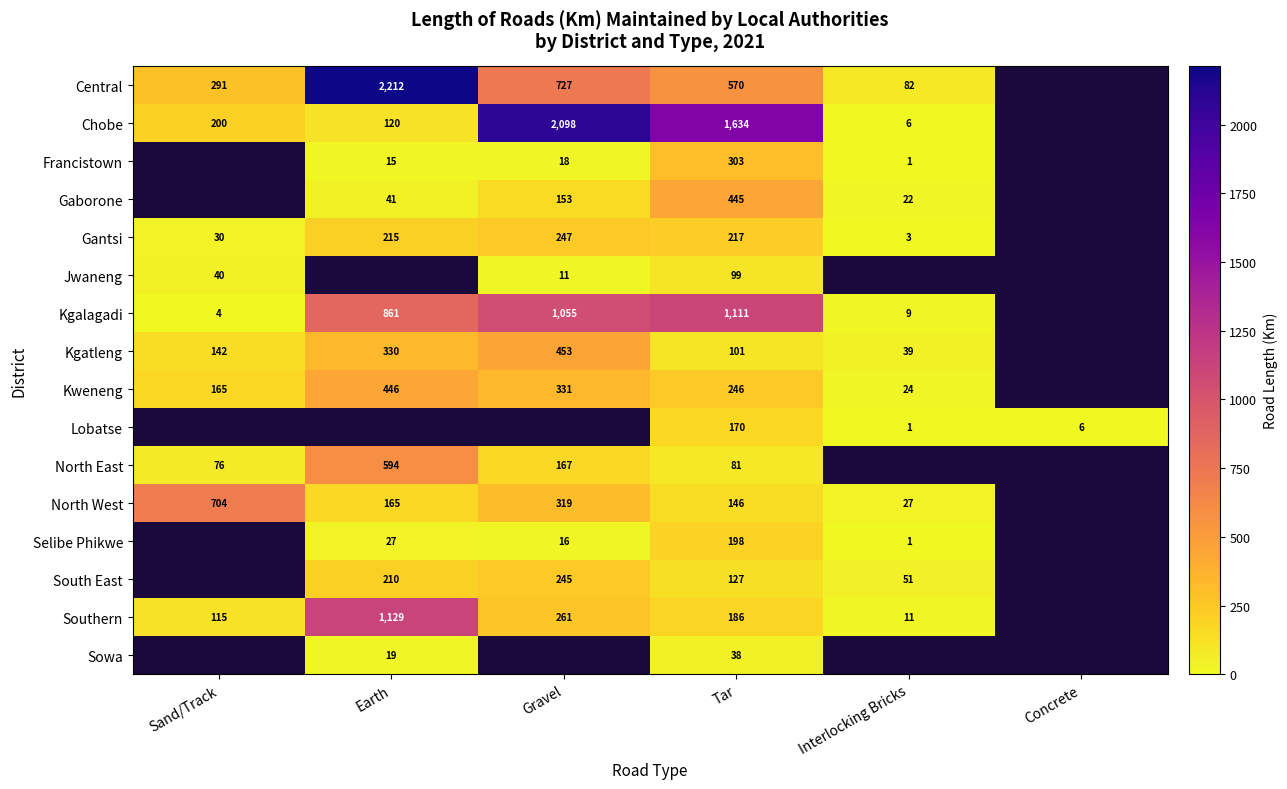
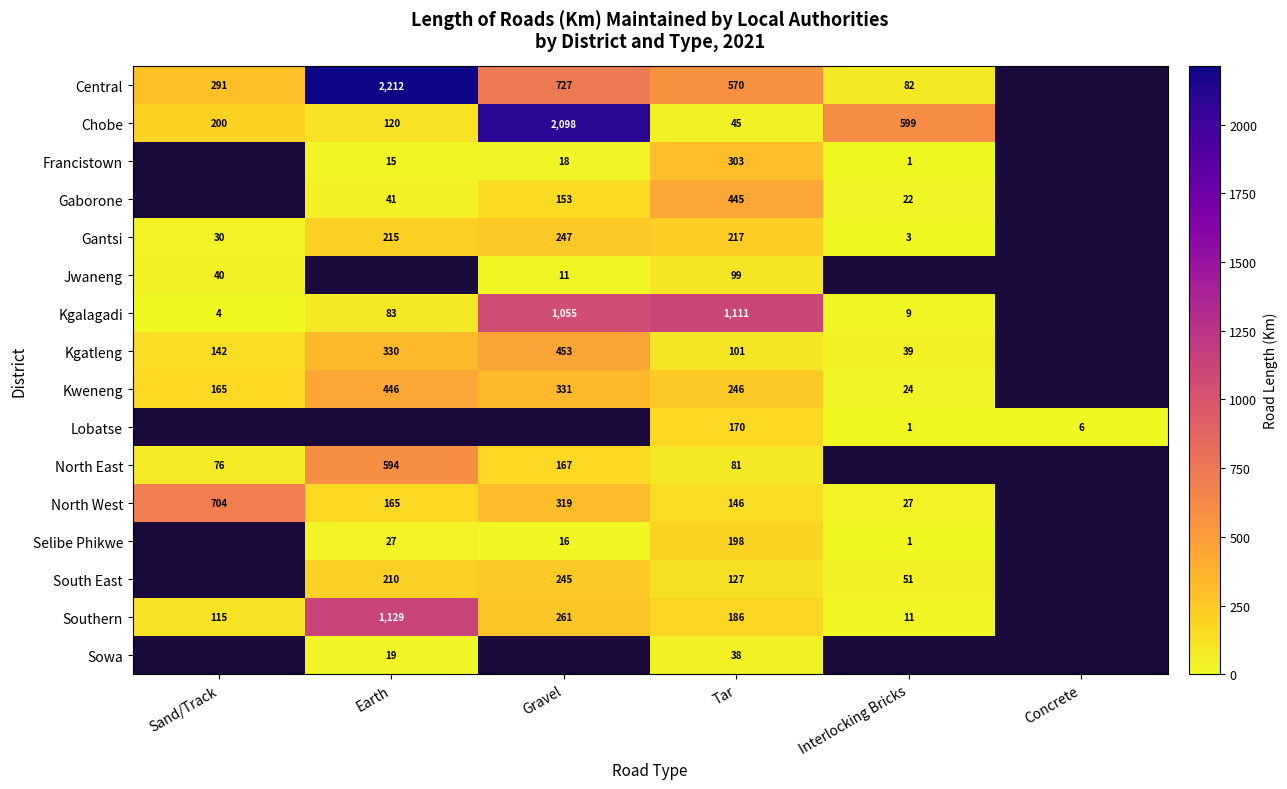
  {
    "Central": {
      "Sand/Track": "291",
      "Earth": "2,212",
      "Gravel": "727",
      "Tar": "570",
      "Interlocking Bricks": "82"
    },
    "Chobe": {
      "Sand/Track": "200",
      "Earth": "120",
      "Gravel": "2,098",
-     "Tar": "1,634",
-     "Interlocking Bricks": "6"
+     "Tar": "45",
+     "Interlocking Bricks": "599"
    },
    "Francistown": {
      "Earth": "15",
      "Gravel": "18",
      "Tar": "303",
      "Interlocking Bricks": "1"
    },
    "Gaborone": {
      "Earth": "41",
      "Gravel": "153",
      "Tar": "445",
      "Interlocking Bricks": "22"
    },
    "Gantsi": {
      "Sand/Track": "30",
      "Earth": "215",
      "Gravel": "247",
      "Tar": "217",
      "Interlocking Bricks": "3"
    },
    "Jwaneng": {
      "Sand/Track": "40",
      "Gravel": "11",
      "Tar": "99"
    },
    "Kgalagadi": {
      "Sand/Track": "4",
-     "Earth": "861",
+     "Earth": "83",
      "Gravel": "1,055",
      "Tar": "1,111",
      "Interlocking Bricks": "9"
    },
    "Kgatleng": {
      "Sand/Track": "142",
      "Earth": "330",
      "Gravel": "453",
      "Tar": "101",
      "Interlocking Bricks": "39"
    },
    "Kweneng": {
      "Sand/Track": "165",
      "Earth": "446",
      "Gravel": "331",
      "Tar": "246",
      "Interlocking Bricks": "24"
    },
    "Lobatse": {
      "Tar": "170",
      "Interlocking Bricks": "1",
      "Concrete": "6"
    },
    "North East": {
      "Sand/Track": "76",
      "Earth": "594",
      "Gravel": "167",
      "Tar": "81"
    },
    "North West": {
      "Sand/Track": "704",
      "Earth": "165",
      "Gravel": "319",
      "Tar": "146",
      "Interlocking Bricks": "27"
    },
    "Selibe Phikwe": {
      "Earth": "27",
      "Gravel": "16",
      "Tar": "198",
      "Interlocking Bricks": "1"
    },
    "South East": {
      "Earth": "210",
      "Gravel": "245",
      "Tar": "127",
      "Interlocking Bricks": "51"
    },
    "Southern": {
      "Sand/Track": "115",
      "Earth": "1,129",
      "Gravel": "261",
      "Tar": "186",
      "Interlocking Bricks": "11"
    },
    "Sowa": {
      "Earth": "19",
      "Tar": "38"
    }
  }
